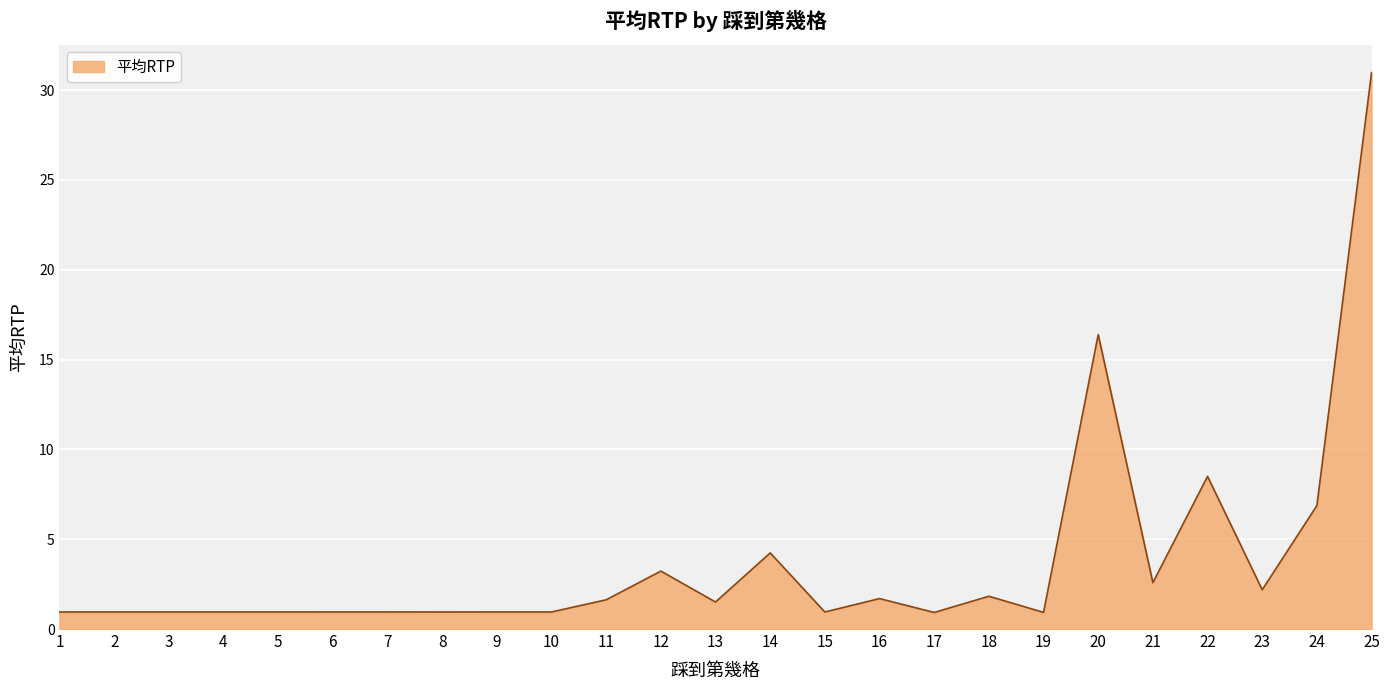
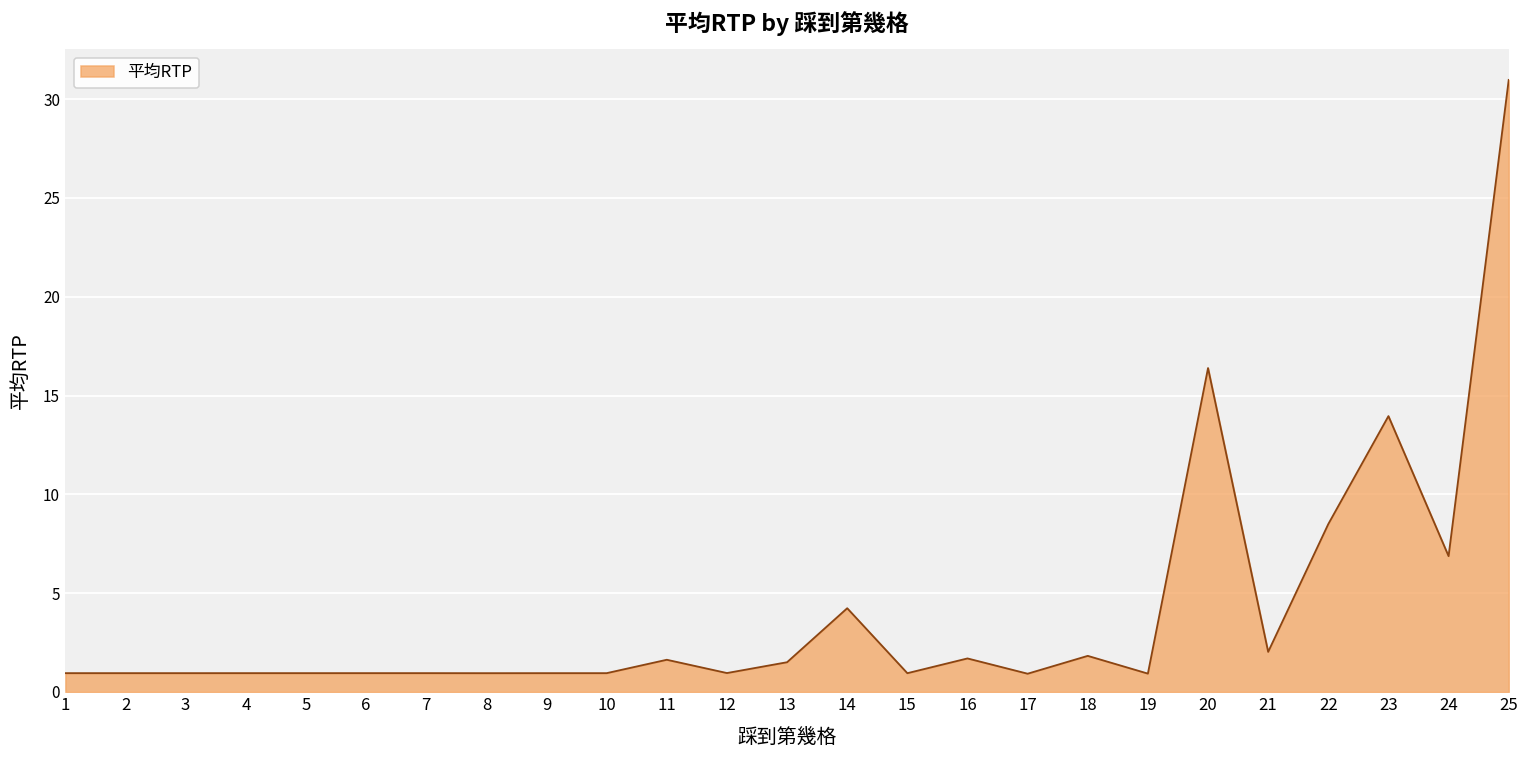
  {
    "1": 0.9,
    "2": 1.0,
    "3": 0.9,
    "4": 1.0,
    "5": 1.0,
    "6": 1.0,
    "7": 1.0,
    "8": 0.9,
    "9": 0.9,
    "10": 0.9,
    "11": 1.6,
-   "12": 3.2,
+   "12": 1.0,
    "13": 1.5,
    "14": 4.2,
    "15": 0.9,
    "16": 1.7,
    "17": 0.9,
    "18": 1.8,
    "19": 0.9,
    "20": 16.4,
-   "21": 2.6,
+   "21": 2.0,
    "22": 8.5,
-   "23": 2.2,
+   "23": 14.0,
    "24": 6.9,
    "25": 31.0
  }
